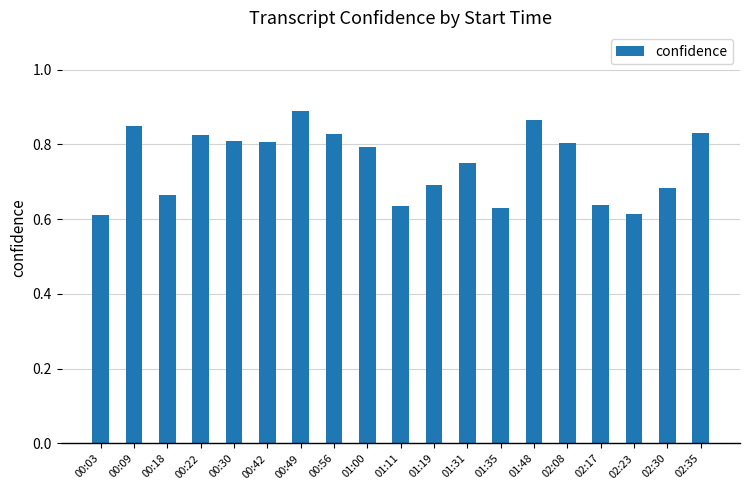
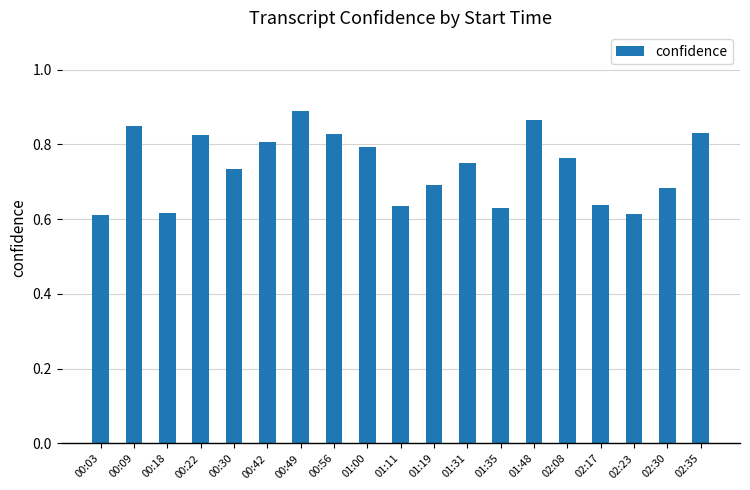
  {
    "00:03": 0.61,
    "00:09": 0.85,
-   "00:18": 0.67,
+   "00:18": 0.62,
    "00:22": 0.83,
-   "00:30": 0.81,
+   "00:30": 0.74,
    "00:42": 0.81,
    "00:49": 0.89,
    "00:56": 0.83,
    "01:00": 0.79,
    "01:11": 0.64,
    "01:19": 0.69,
    "01:31": 0.75,
    "01:35": 0.63,
    "01:48": 0.87,
-   "02:08": 0.80,
+   "02:08": 0.76,
    "02:17": 0.64,
    "02:23": 0.61,
    "02:30": 0.68,
    "02:35": 0.83
  }
